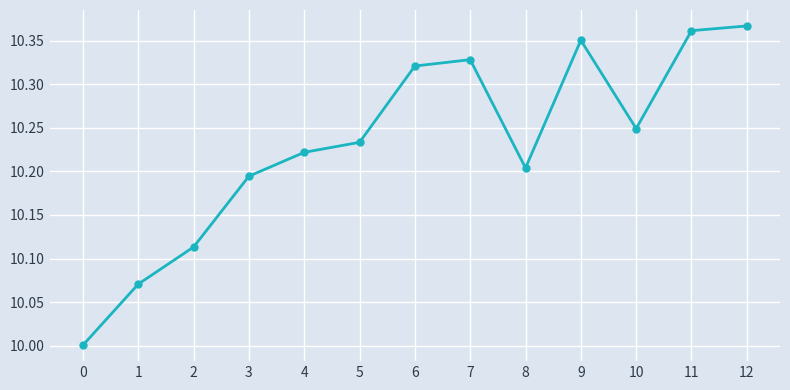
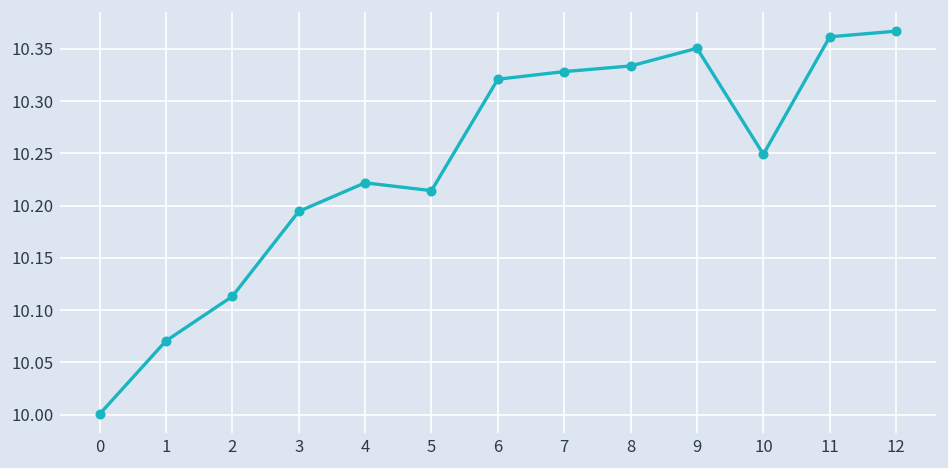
  {
    "0": 10.00,
    "1": 10.07,
    "2": 10.11,
    "3": 10.19,
    "4": 10.22,
-   "5": 10.23,
+   "5": 10.21,
    "6": 10.32,
    "7": 10.33,
-   "8": 10.20,
+   "8": 10.33,
    "9": 10.35,
    "10": 10.25,
    "11": 10.36,
    "12": 10.37
  }
